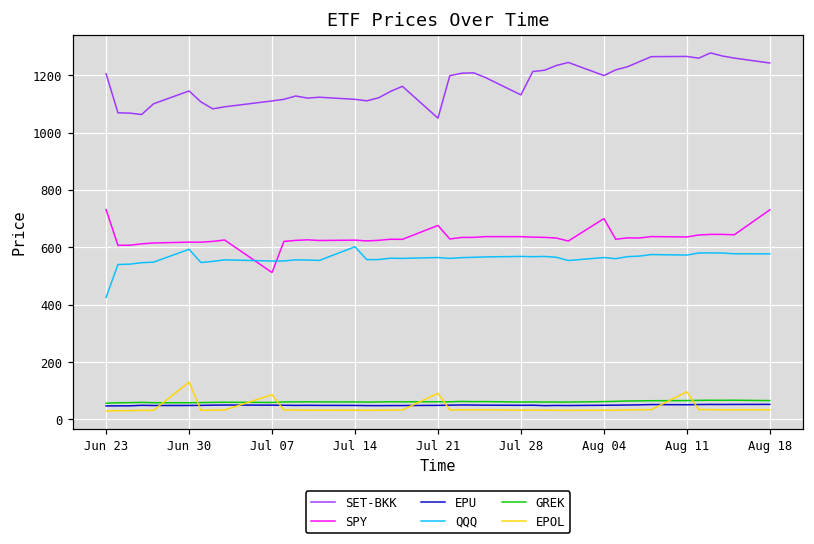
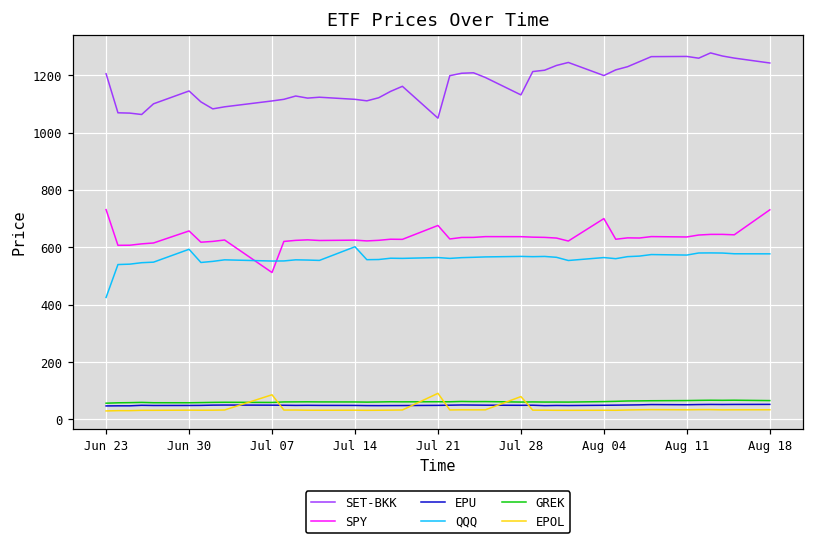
  {
    "SET-BKK": {
      "Jun 23": 1200,
      "Jun 30": 1140,
      "Jul 07": 1110,
      "Jul 14": 1120,
      "Jul 21": 1050,
      "Jul 28": 1130,
      "Aug 04": 1200,
      "Aug 11": 1270,
      "Aug 18": 1240
    },
    "SPY": {
      "Jun 23": 730,
-     "Jun 30": 620,
+     "Jun 30": 660,
      "Jul 07": 510,
      "Jul 14": 620,
      "Jul 21": 680,
      "Jul 28": 640,
      "Aug 04": 700,
      "Aug 11": 640,
      "Aug 18": 730
    },
    "EPU": {
      "Jul 14": 50,
      "Jul 21": 50,
      "Jul 28": 50,
      "Aug 04": 50,
      "Aug 11": 50,
      "Aug 18": 50
    },
    "QQQ": {
      "Jun 23": 430,
      "Jun 30": 590,
      "Jul 07": 550,
      "Jul 14": 600,
      "Jul 21": 560,
      "Jul 28": 570,
      "Aug 04": 560,
      "Aug 11": 570,
      "Aug 18": 580
    },
    "GREK": {
      "Jul 14": 60,
      "Jul 21": 60,
      "Jul 28": 60,
      "Aug 04": 60,
      "Aug 11": 70,
      "Aug 18": 70
    },
    "EPOL": {
      "Jun 23": 30,
-     "Jun 30": 130,
+     "Jun 30": 30,
      "Jul 07": 90,
      "Jul 14": 30,
      "Jul 21": 90,
-     "Jul 28": 30,
+     "Jul 28": 80,
      "Aug 04": 30,
-     "Aug 11": 100,
+     "Aug 11": 30,
      "Aug 18": 30
    }
  }
